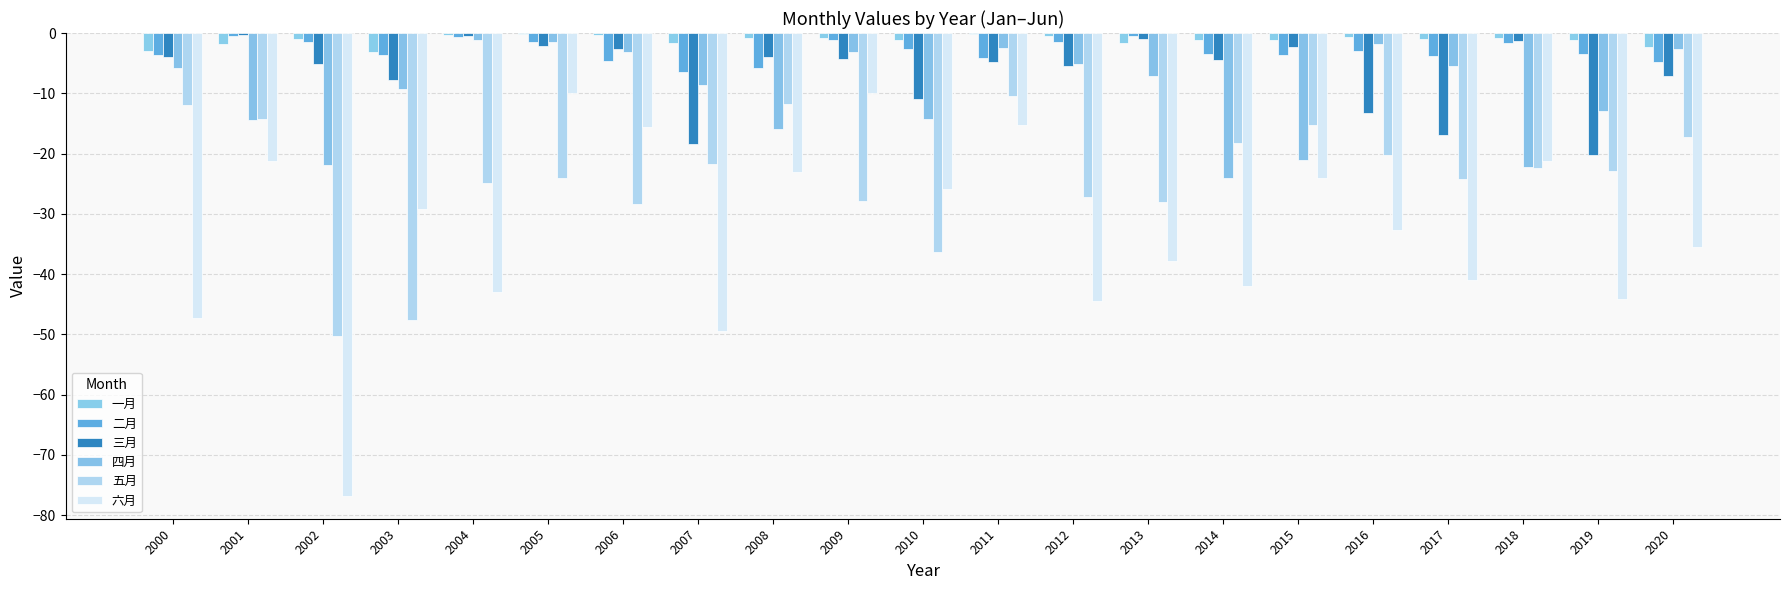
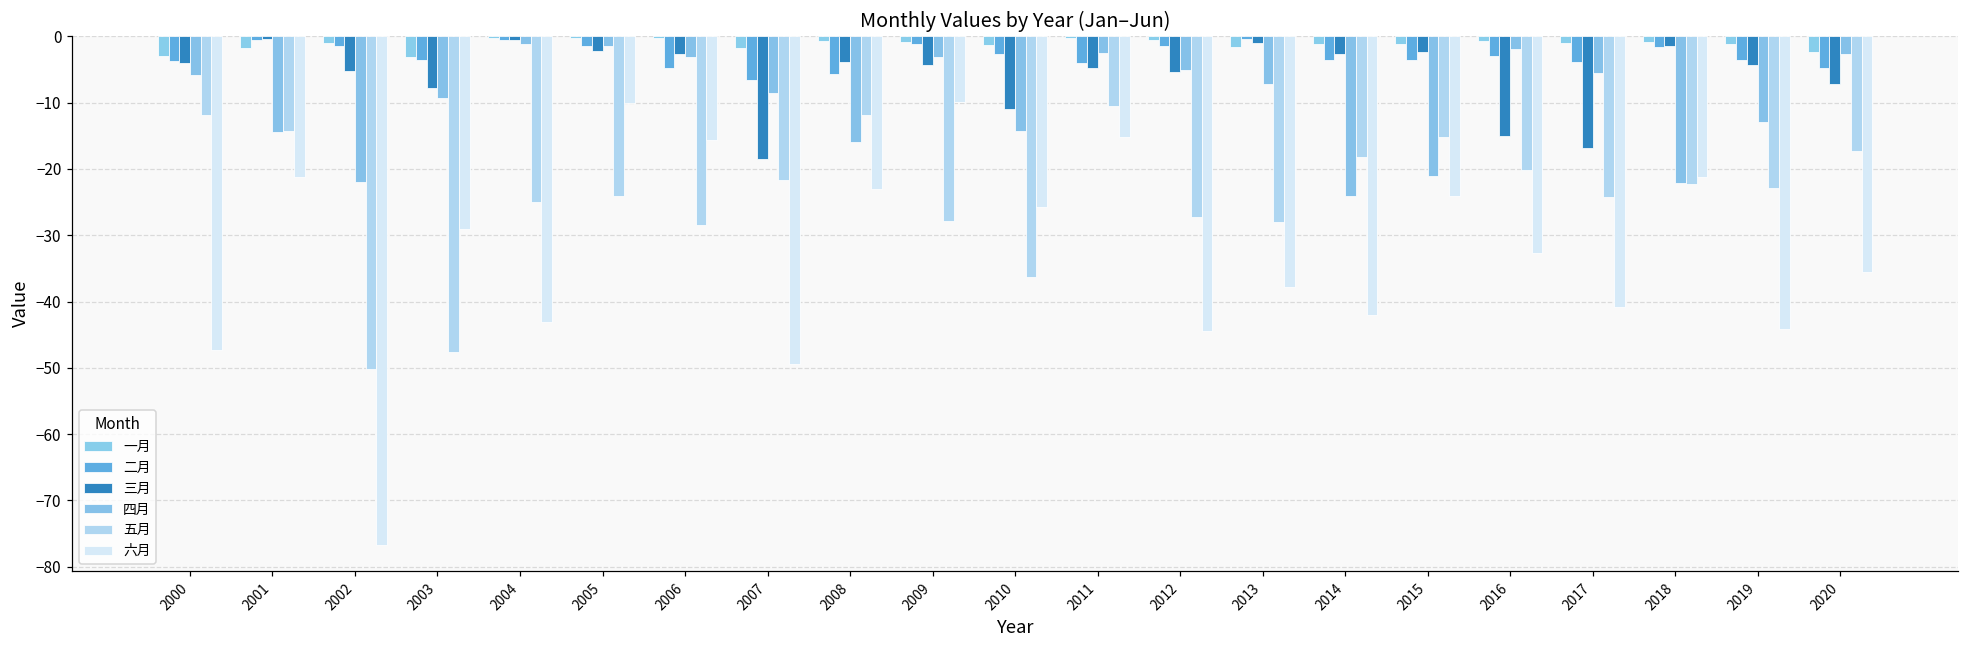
  {
    "三月": {
      "2000": -4,
      "2002": -5,
      "2003": -8,
      "2004": -1,
      "2005": -2,
      "2006": -3,
      "2007": -18,
      "2008": -4,
      "2009": -4,
      "2010": -11,
      "2011": -5,
      "2012": -5,
      "2013": -1,
-     "2014": -5,
+     "2014": -3,
      "2015": -2,
-     "2016": -13,
+     "2016": -15,
      "2017": -17,
      "2018": -1,
-     "2019": -20,
+     "2019": -4,
      "2020": -7
    }
  }
